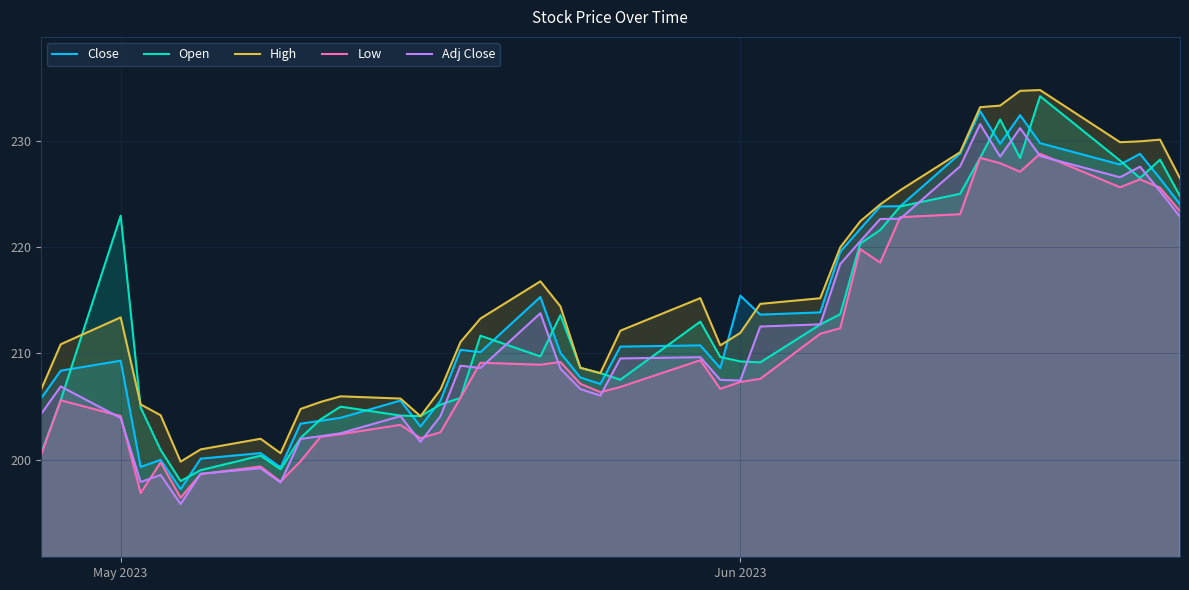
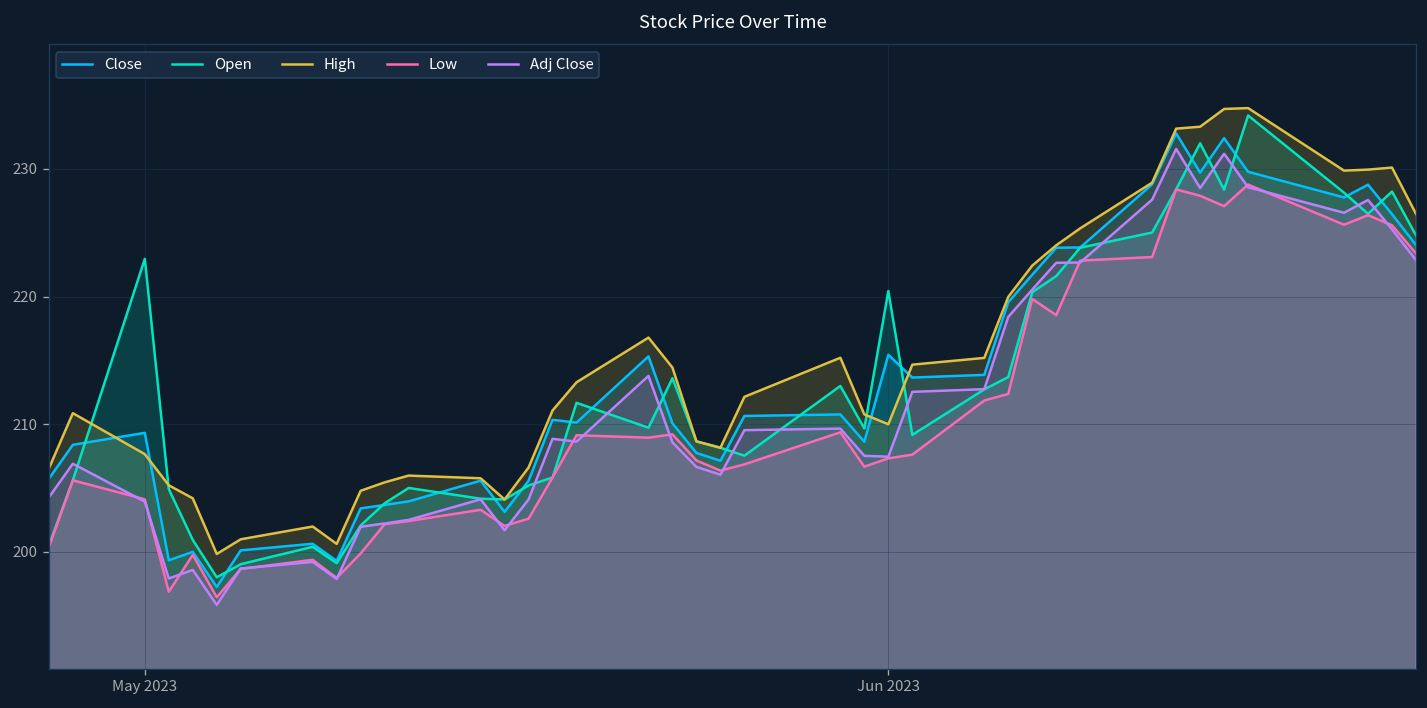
  {
    "Close": {
      "May 2023": 209.3,
      "Jun 2023": 215.4
    },
    "Open": {
      "May 2023": 223.0,
-     "Jun 2023": 209.3
+     "Jun 2023": 220.4
    },
    "High": {
-     "May 2023": 213.4,
-     "Jun 2023": 211.9
+     "May 2023": 207.7,
+     "Jun 2023": 210.0
    }
  }
